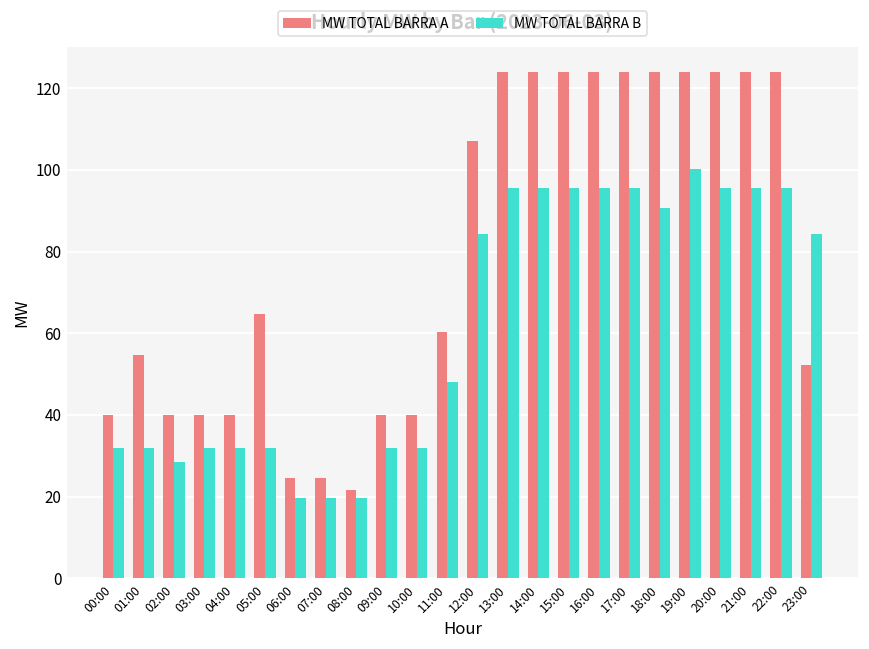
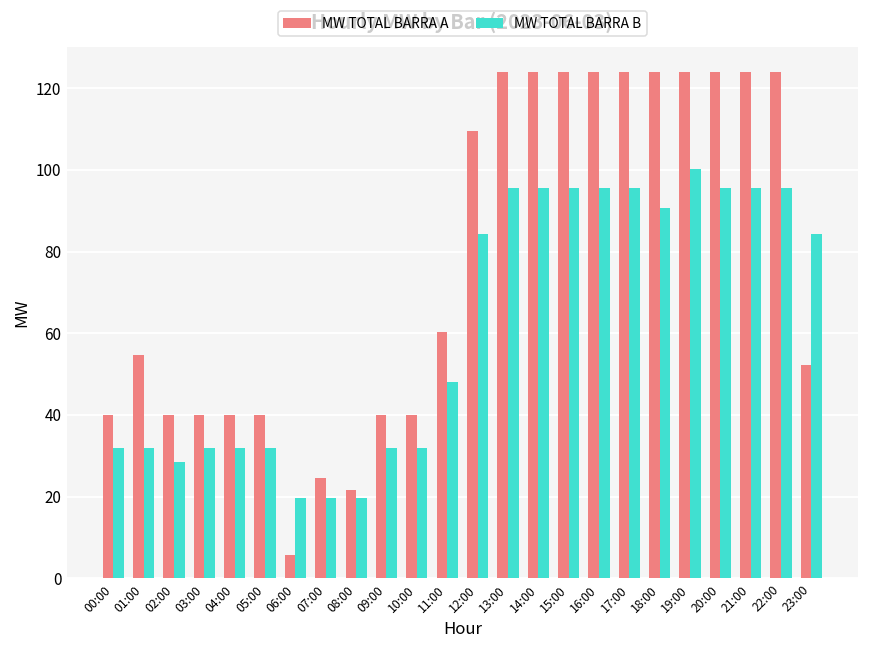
  {
    "MW TOTAL BARRA A": {
      "00:00": 40,
      "01:00": 55,
      "02:00": 40,
      "03:00": 40,
      "04:00": 40,
-     "05:00": 65,
-     "06:00": 25,
+     "05:00": 40,
+     "06:00": 6,
      "07:00": 25,
      "08:00": 22,
      "09:00": 40,
      "10:00": 40,
      "11:00": 60,
-     "12:00": 107,
+     "12:00": 110,
      "13:00": 124,
      "14:00": 124,
      "15:00": 124,
      "16:00": 124,
      "17:00": 124,
      "18:00": 124,
      "19:00": 124,
      "20:00": 124,
      "21:00": 124,
      "22:00": 124,
      "23:00": 52
    },
    "MW TOTAL BARRA B": {
      "00:00": 32,
      "01:00": 32,
      "02:00": 28,
      "03:00": 32,
      "04:00": 32,
      "05:00": 32,
      "06:00": 20,
      "07:00": 20,
      "08:00": 20,
      "09:00": 32,
      "10:00": 32,
      "11:00": 48,
      "12:00": 84,
      "13:00": 96,
      "14:00": 96,
      "15:00": 96,
      "16:00": 96,
      "17:00": 96,
      "18:00": 91,
      "19:00": 100,
      "20:00": 96,
      "21:00": 96,
      "22:00": 96,
      "23:00": 84
    }
  }
